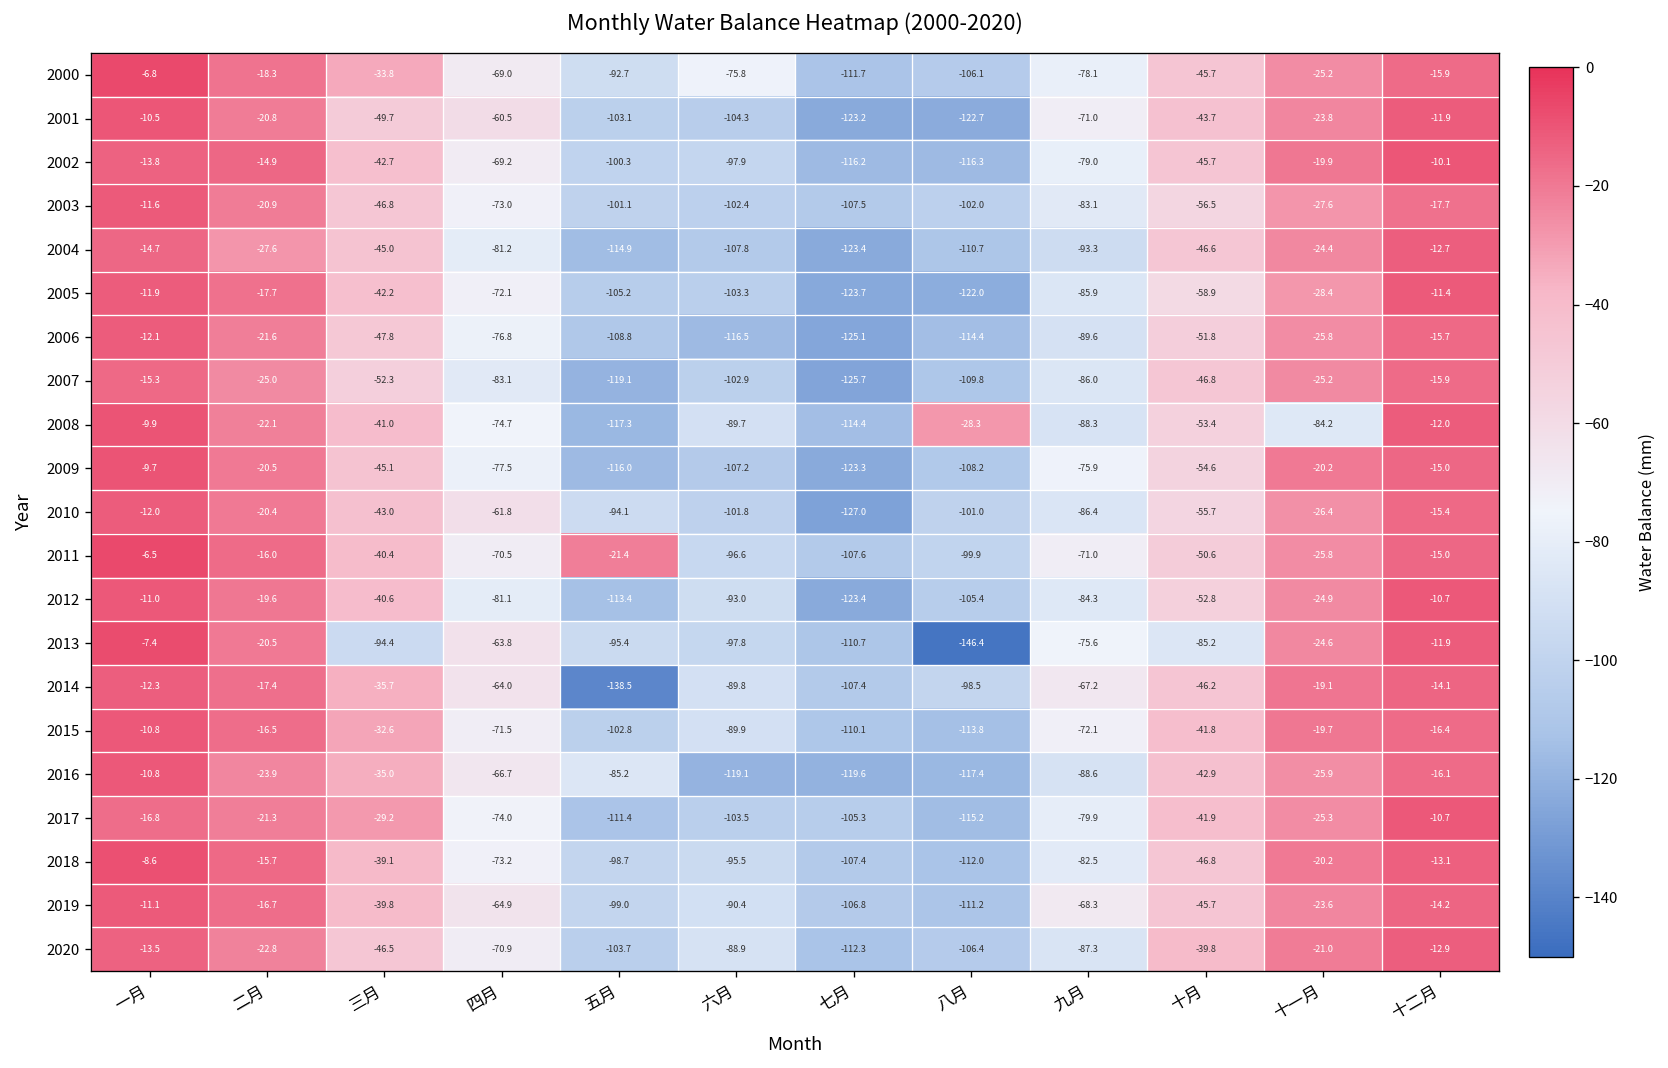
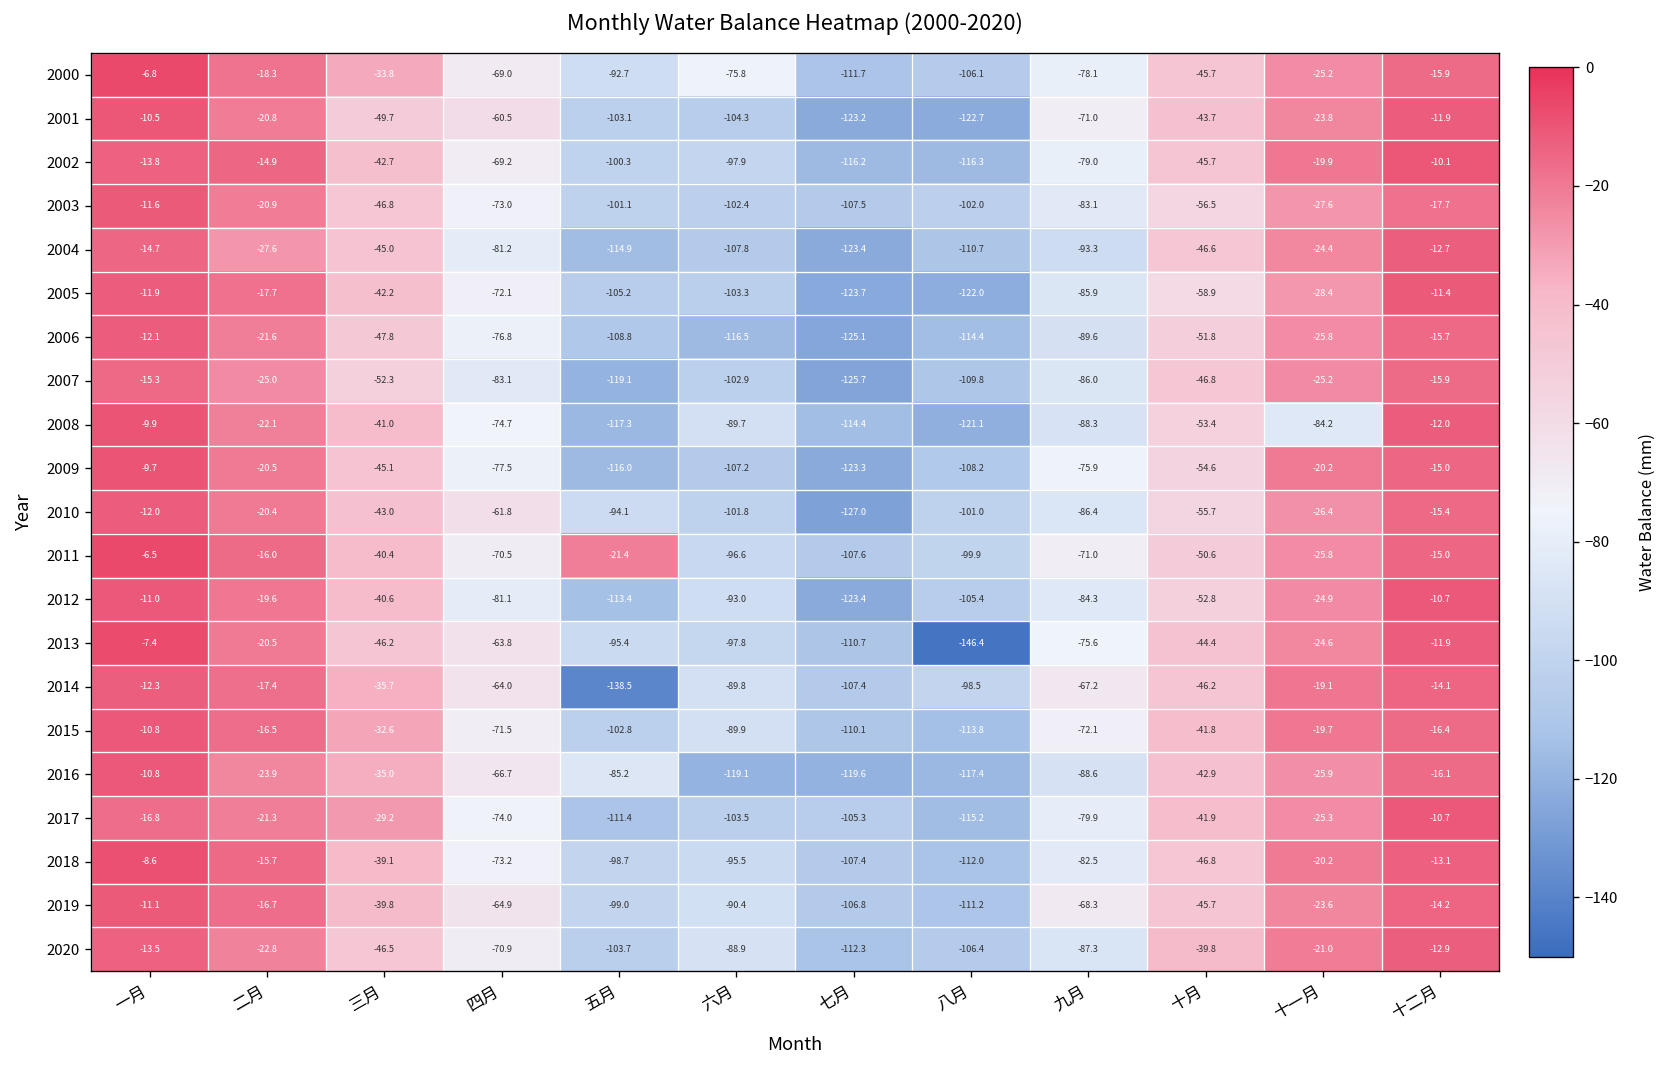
  {
    "2008": {
      "一月": -9.9,
      "二月": -22.1,
      "三月": -41.0,
      "四月": -74.7,
      "五月": -117.3,
      "六月": -89.7,
      "七月": -114.4,
-     "八月": -28.3,
+     "八月": -121.1,
      "九月": -88.3,
      "十月": -53.4,
      "十一月": -84.2,
      "十二月": -12.0
    },
    "2013": {
      "一月": -7.4,
      "二月": -20.5,
-     "三月": -94.4,
+     "三月": -46.2,
      "四月": -63.8,
      "五月": -95.4,
      "六月": -97.8,
      "七月": -110.7,
      "八月": -146.4,
      "九月": -75.6,
-     "十月": -85.2,
+     "十月": -44.4,
      "十一月": -24.6,
      "十二月": -11.9
    }
  }
